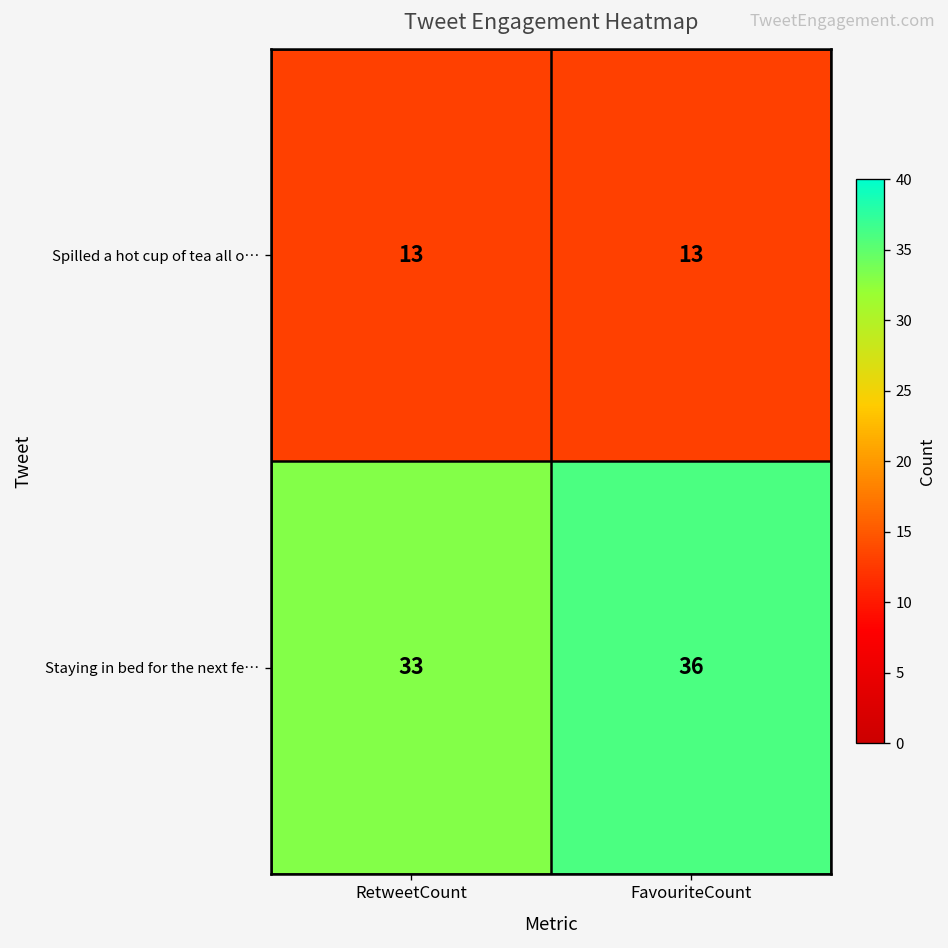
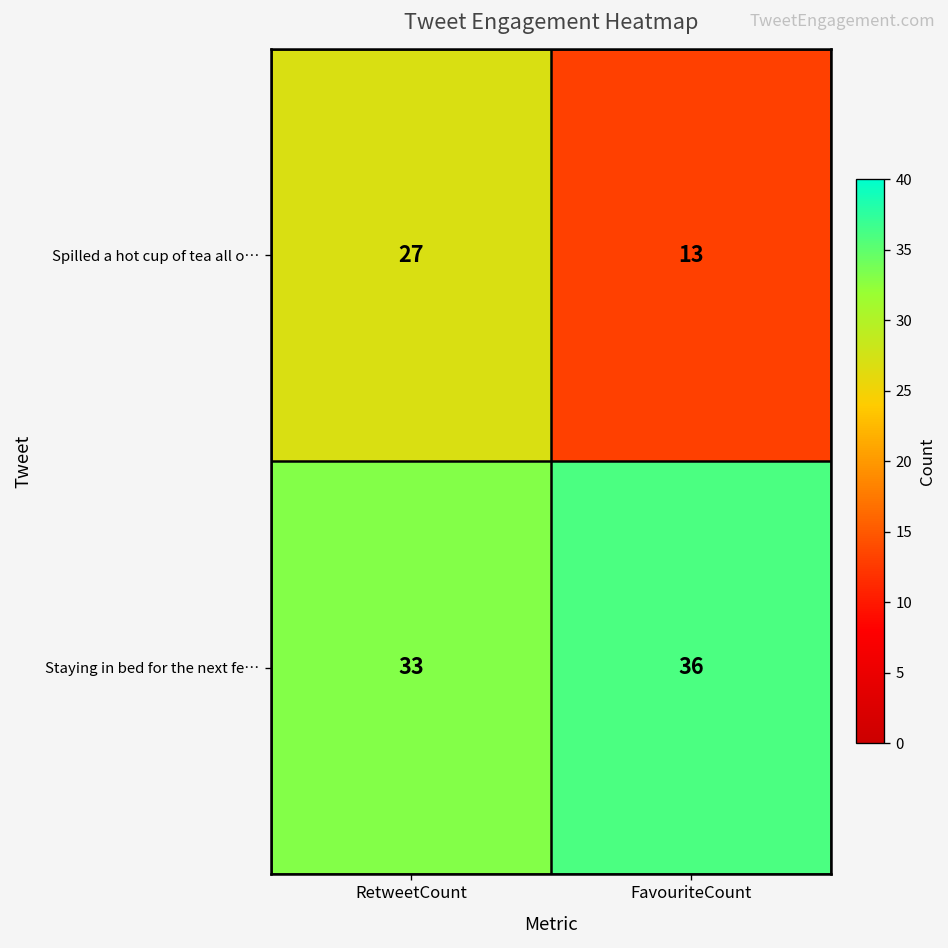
  {
    "Spilled a hot cup of tea all o…": {
-     "RetweetCount": 13,
+     "RetweetCount": 27,
      "FavouriteCount": 13
    },
    "Staying in bed for the next fe…": {
      "RetweetCount": 33,
      "FavouriteCount": 36
    }
  }
